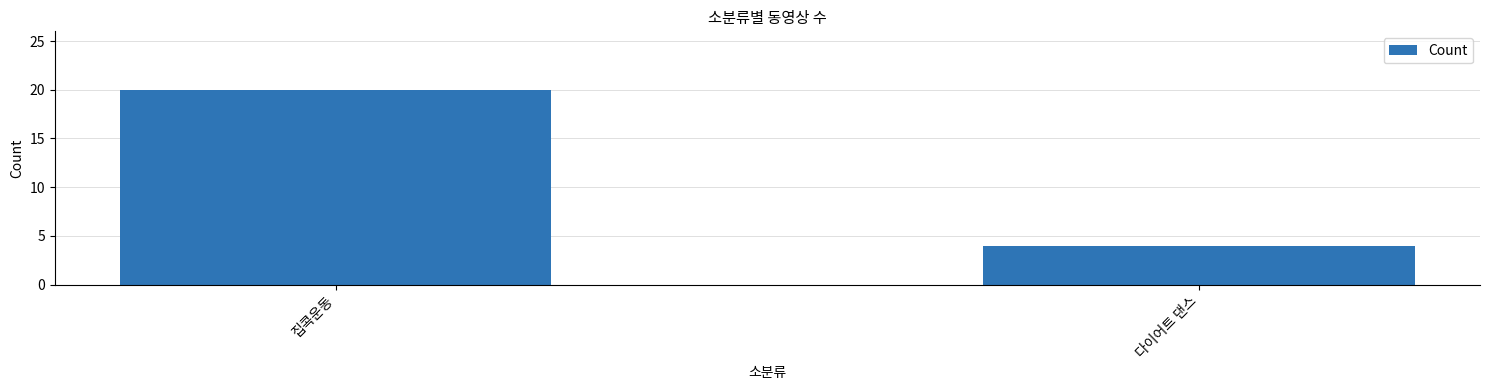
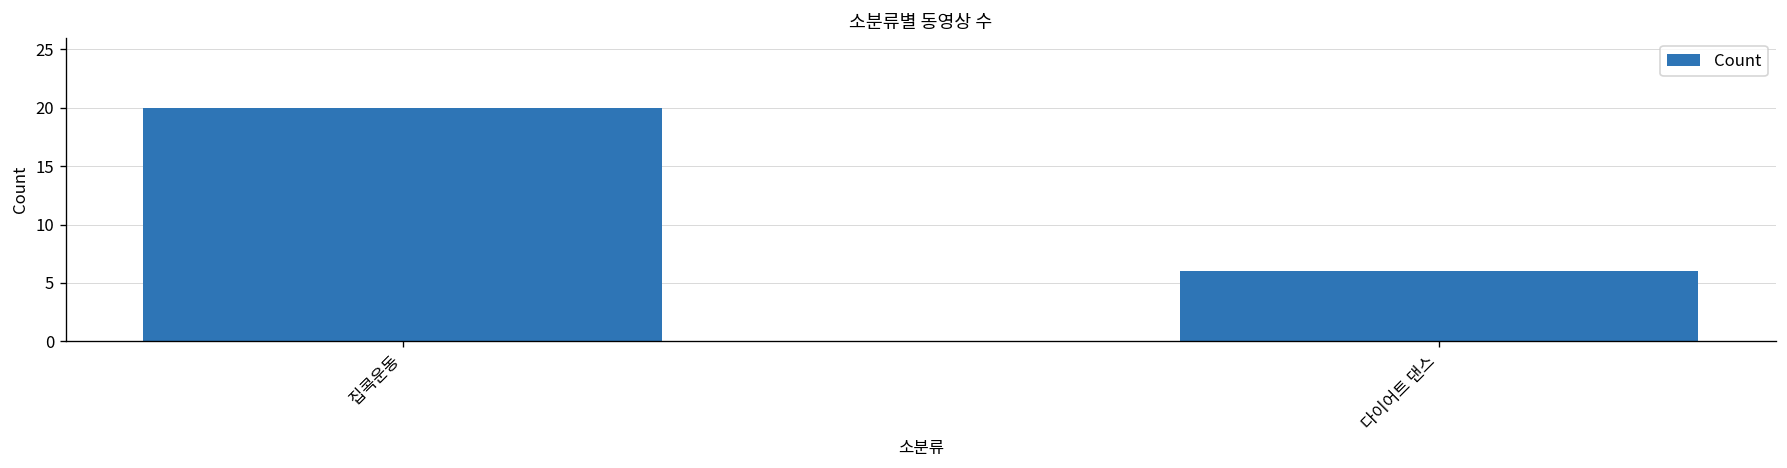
  {
    "집콕운동": 20,
-   "다이어트 댄스": 4
+   "다이어트 댄스": 6
  }
